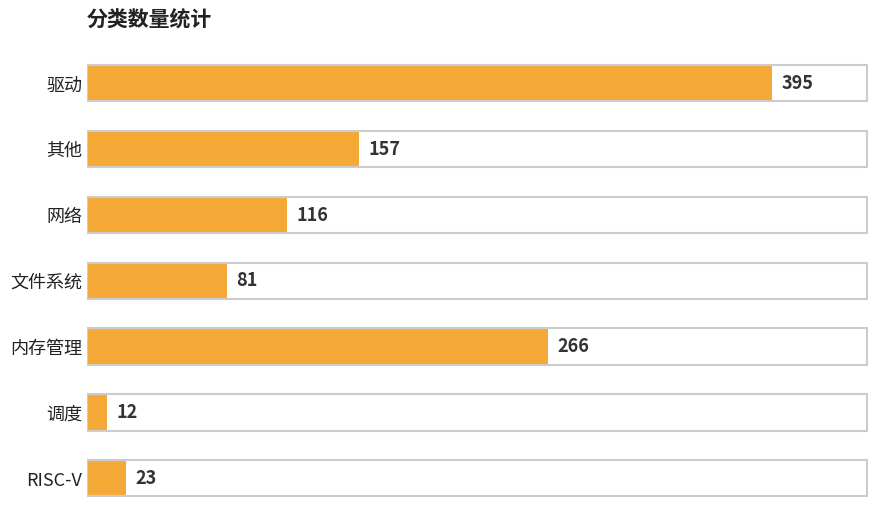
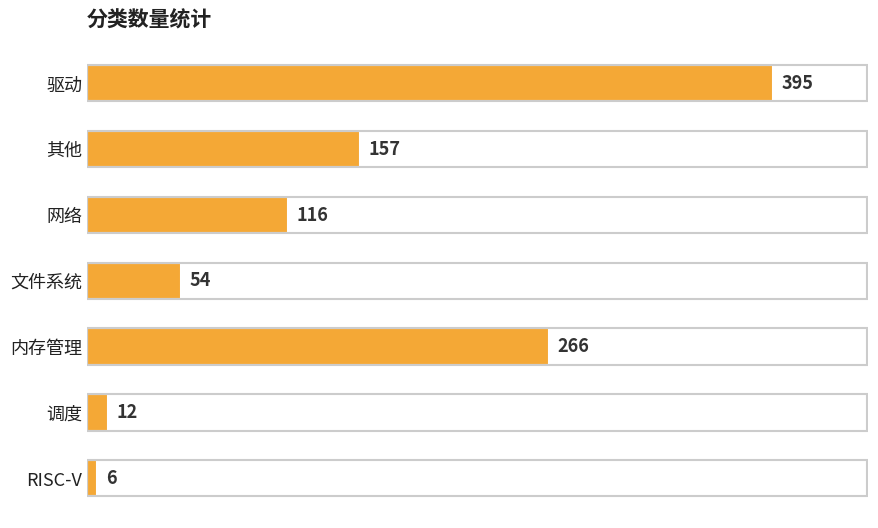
  {
    "驱动": 395,
    "其他": 157,
    "网络": 116,
-   "文件系统": 81,
+   "文件系统": 54,
    "内存管理": 266,
    "调度": 12,
-   "RISC-V": 23
+   "RISC-V": 6
  }
